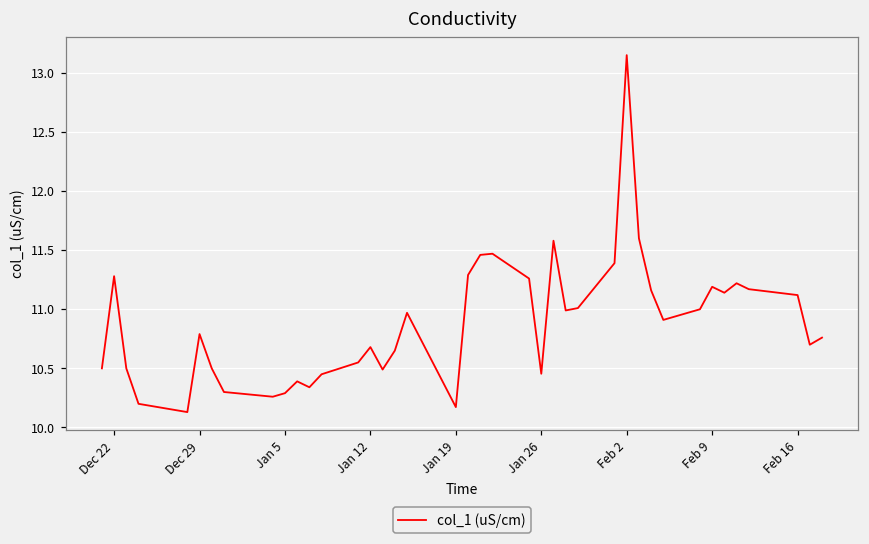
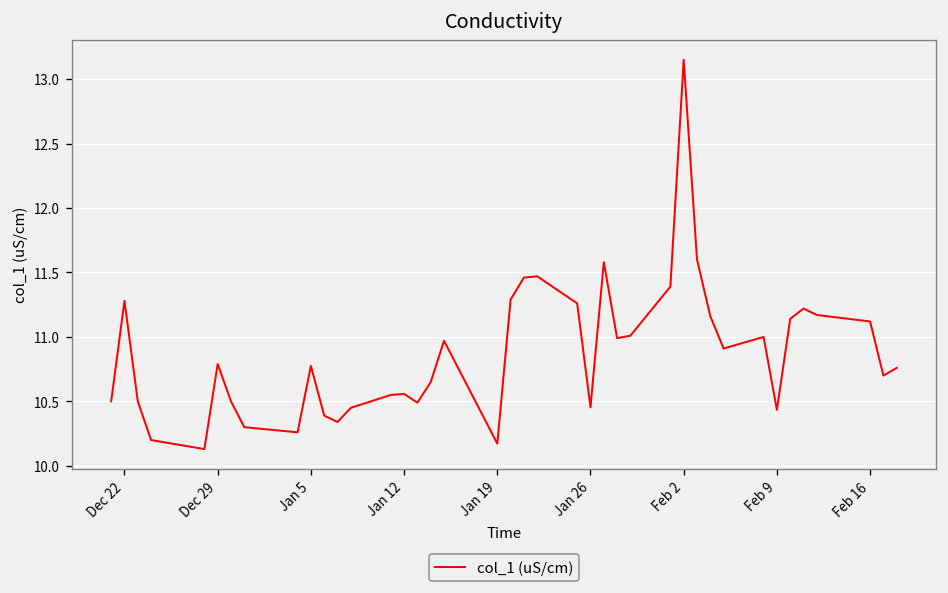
  {
    "Dec 22": 11.28,
    "Dec 29": 10.79,
-   "Jan 5": 10.29,
-   "Jan 12": 10.68,
+   "Jan 5": 10.78,
+   "Jan 12": 10.56,
    "Jan 19": 10.17,
    "Jan 26": 10.45,
    "Feb 2": 13.15,
-   "Feb 9": 11.19,
+   "Feb 9": 10.43,
    "Feb 16": 11.12
  }
